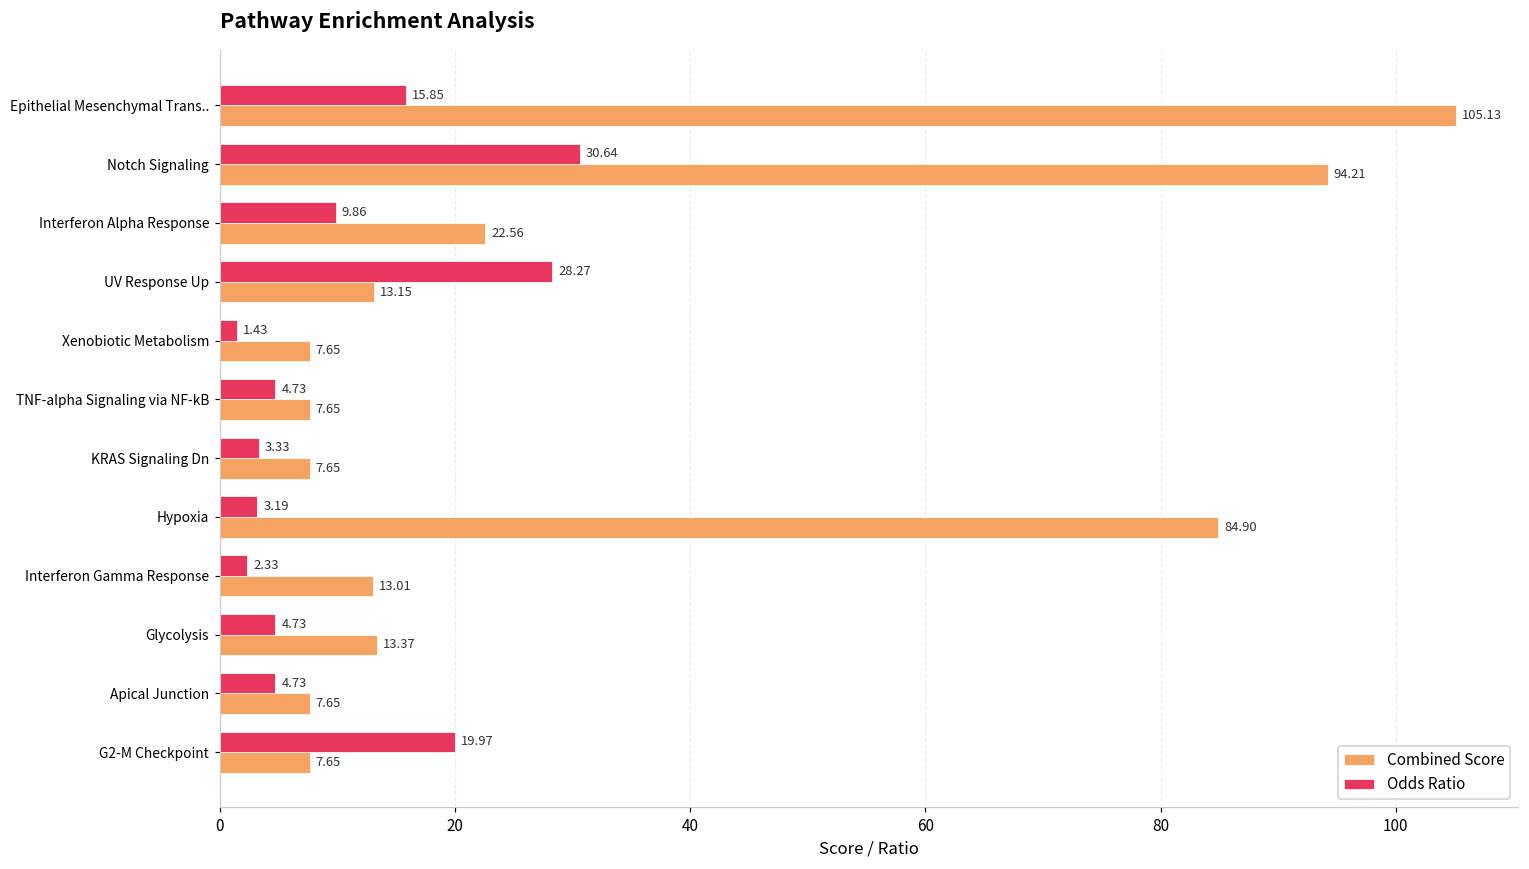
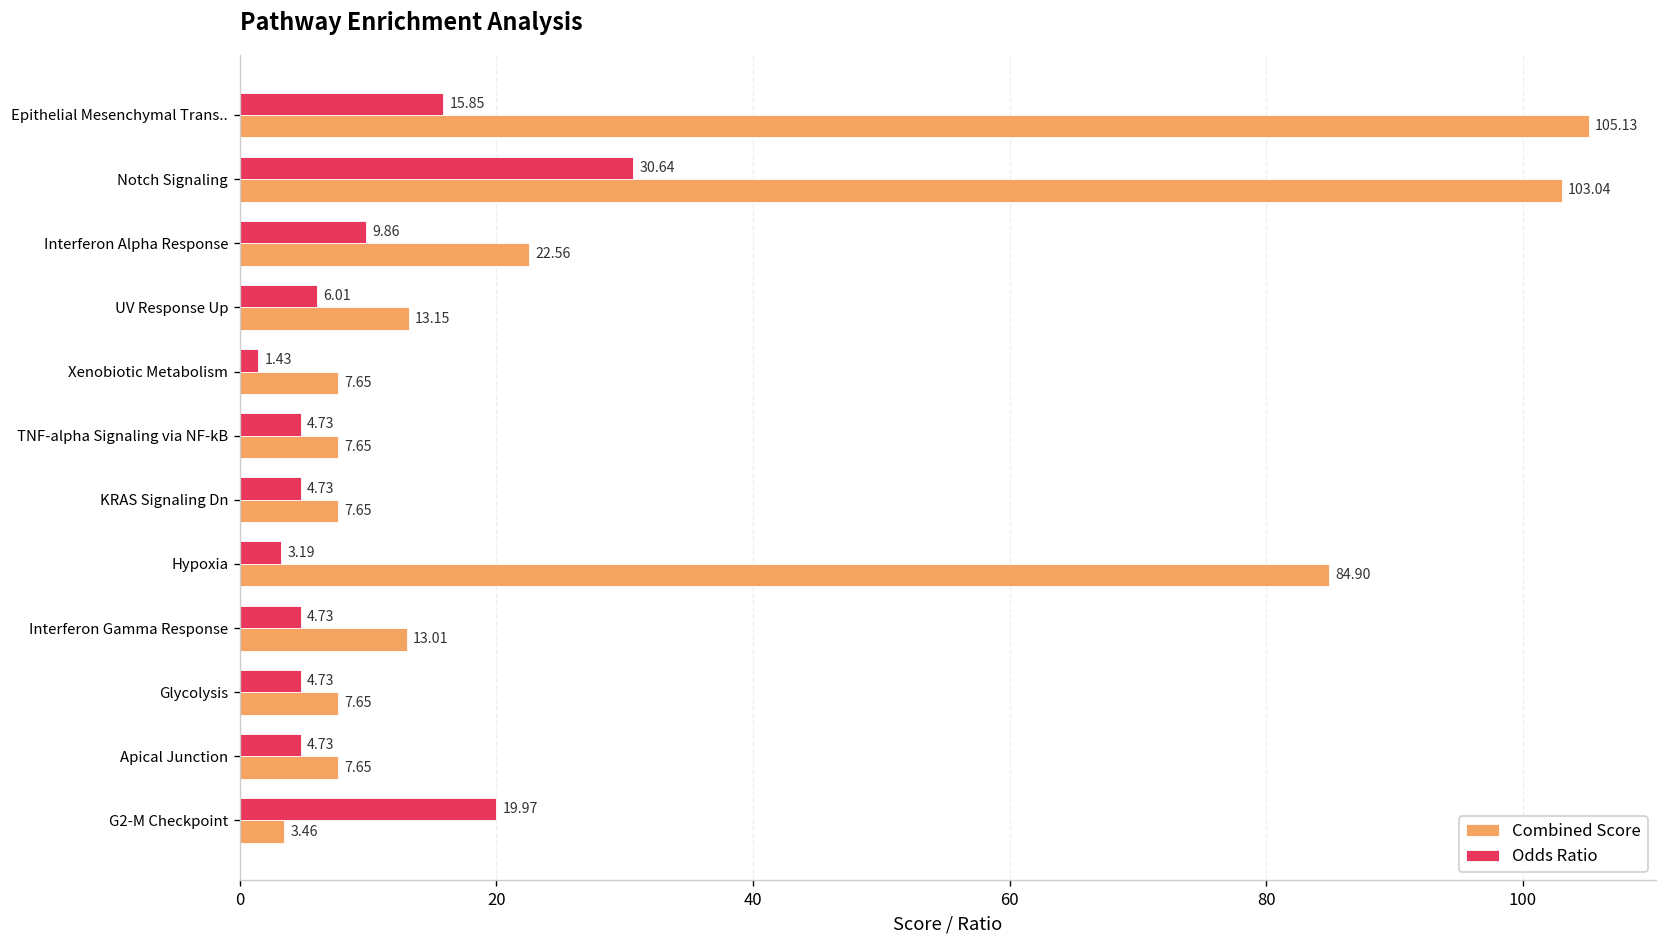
  {
    "Combined Score": {
      "Epithelial Mesenchymal Trans..": 105.13,
-     "Notch Signaling": 94.21,
+     "Notch Signaling": 103.04,
      "Interferon Alpha Response": 22.56,
      "UV Response Up": 13.15,
      "Xenobiotic Metabolism": 7.65,
      "TNF-alpha Signaling via NF-kB": 7.65,
      "KRAS Signaling Dn": 7.65,
      "Hypoxia": 84.90,
      "Interferon Gamma Response": 13.01,
-     "Glycolysis": 13.37,
+     "Glycolysis": 7.65,
      "Apical Junction": 7.65,
-     "G2-M Checkpoint": 7.65
+     "G2-M Checkpoint": 3.46
    },
    "Odds Ratio": {
      "Epithelial Mesenchymal Trans..": 15.85,
      "Notch Signaling": 30.64,
      "Interferon Alpha Response": 9.86,
-     "UV Response Up": 28.27,
+     "UV Response Up": 6.01,
      "Xenobiotic Metabolism": 1.43,
      "TNF-alpha Signaling via NF-kB": 4.73,
-     "KRAS Signaling Dn": 3.33,
+     "KRAS Signaling Dn": 4.73,
      "Hypoxia": 3.19,
-     "Interferon Gamma Response": 2.33,
+     "Interferon Gamma Response": 4.73,
      "Glycolysis": 4.73,
      "Apical Junction": 4.73,
      "G2-M Checkpoint": 19.97
    }
  }
